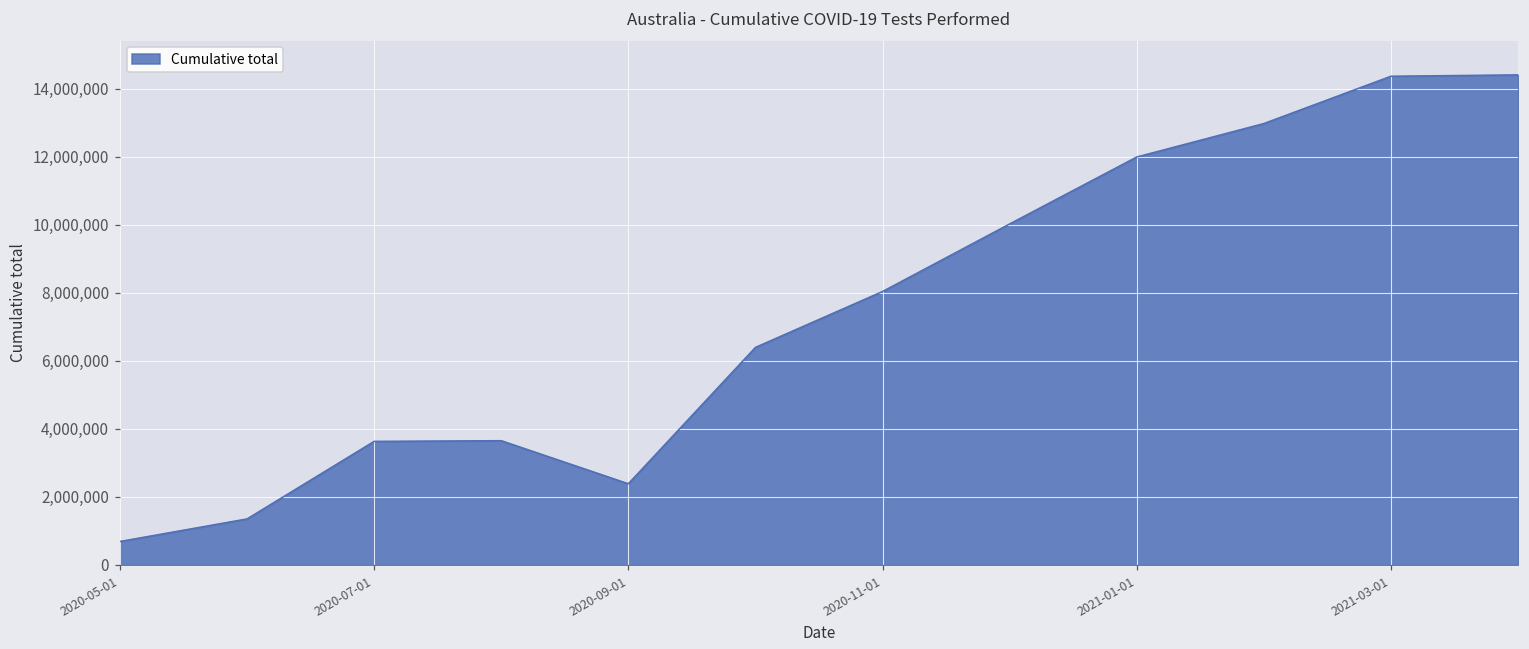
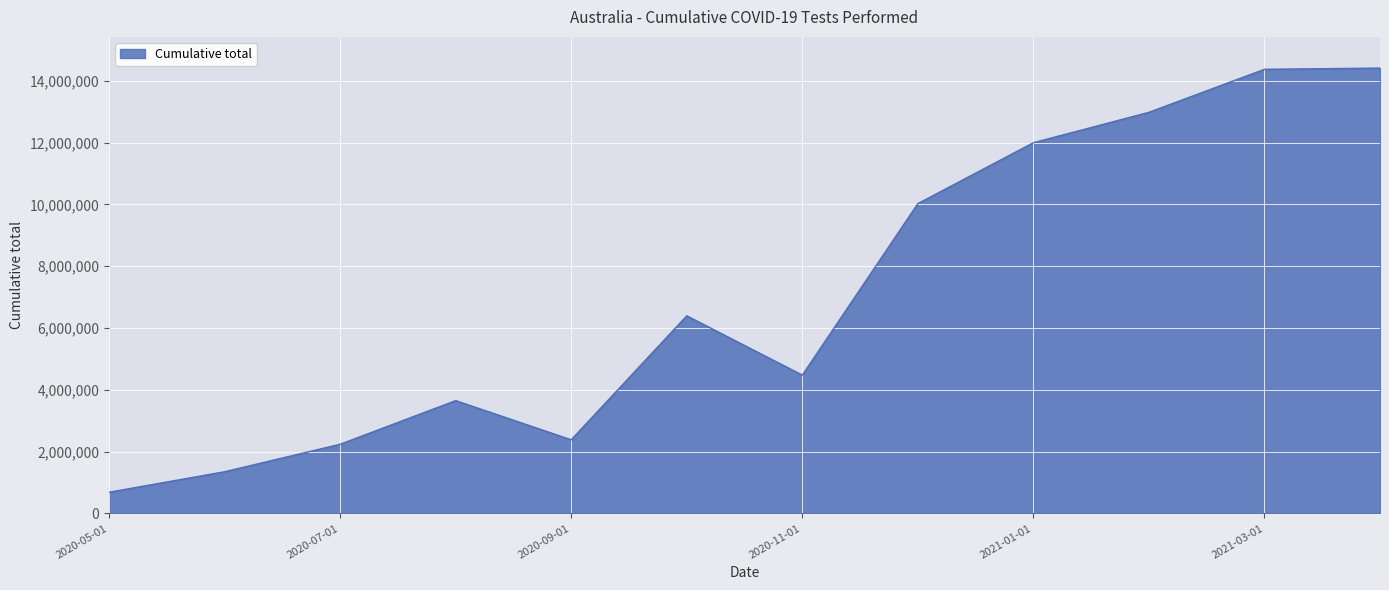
  {
    "2020-05-01": "700,000",
-   "2020-07-01": "3,600,000",
+   "2020-07-01": "2,200,000",
    "2020-09-01": "2,400,000",
-   "2020-11-01": "8,000,000",
+   "2020-11-01": "4,500,000",
    "2021-01-01": "12,000,000",
    "2021-03-01": "14,400,000"
  }
